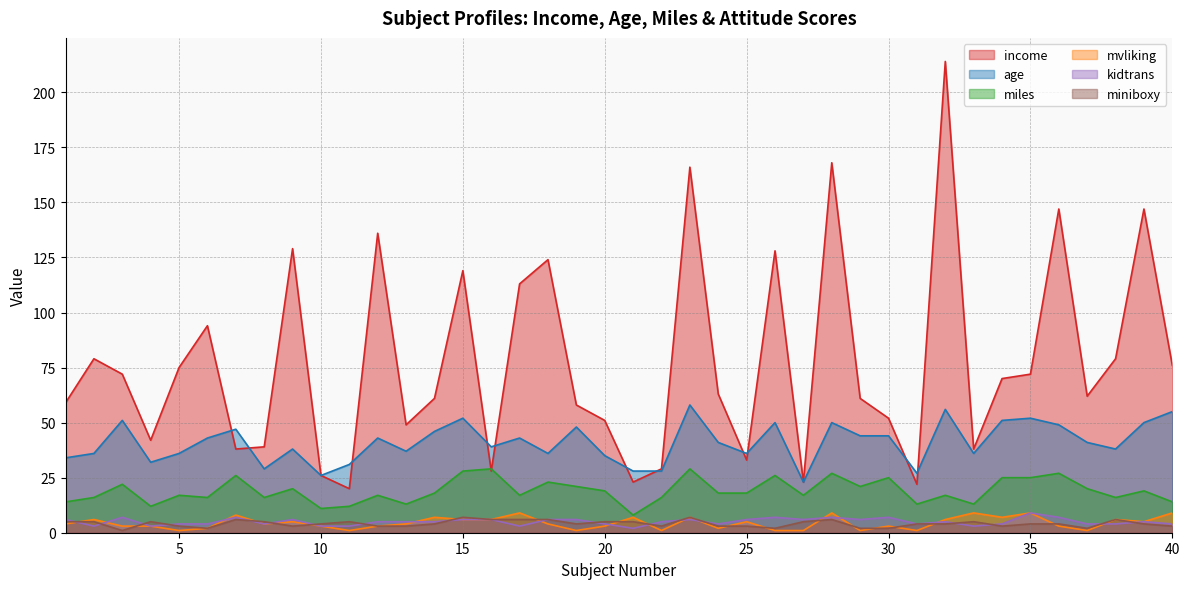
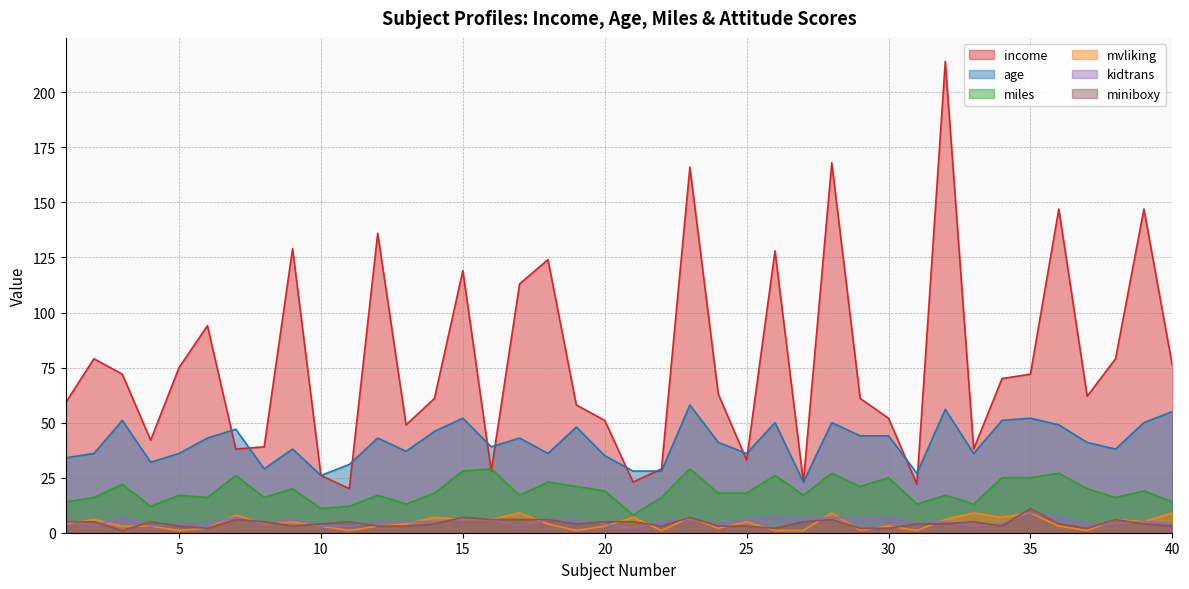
  {
    "income": {
      "5": 75,
      "15": 119,
      "20": 51,
      "25": 33,
      "30": 52,
      "35": 72,
      "40": 76
    },
    "age": {
      "5": 36,
      "15": 52,
      "20": 35,
      "25": 36,
      "30": 44,
      "35": 52,
      "40": 55
    },
    "miles": {
      "5": 17,
      "10": 11,
      "15": 28,
      "20": 19,
      "25": 18,
      "30": 25,
      "35": 25,
      "40": 14
    },
    "mvliking": {
      "5": 1,
      "40": 9
    },
    "kidtrans": {
      "30": 7
    },
    "miniboxy": {
      "25": 3,
-     "35": 4
+     "35": 11
    }
  }
